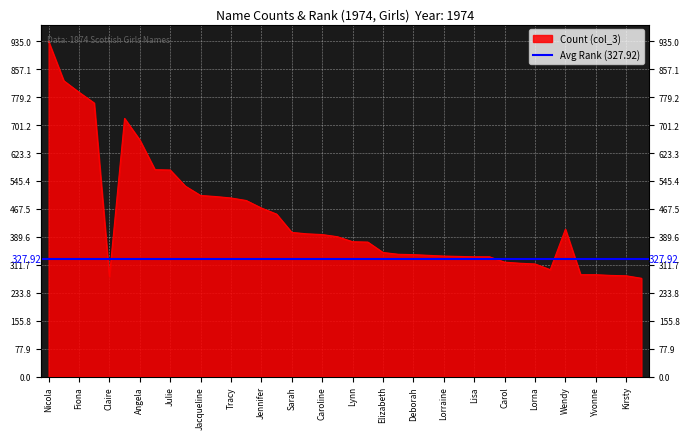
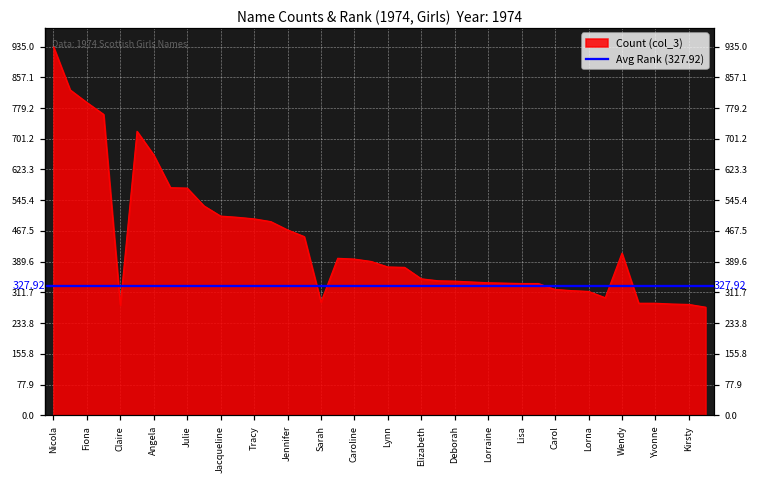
  {
    "Fiona": 790,
    "Claire": 280,
    "Angela": 660,
    "Julie": 580,
    "Jacqueline": 510,
    "Tracy": 500,
    "Jennifer": 470,
-   "Sarah": 400,
+   "Sarah": 290,
    "Caroline": 400,
    "Lynn": 380,
    "Elizabeth": 350,
    "Deborah": 340,
    "Lorraine": 340,
    "Lisa": 330,
    "Carol": 320,
    "Lorna": 310,
    "Wendy": 410,
    "Yvonne": 280,
    "Kirsty": 280
  }
